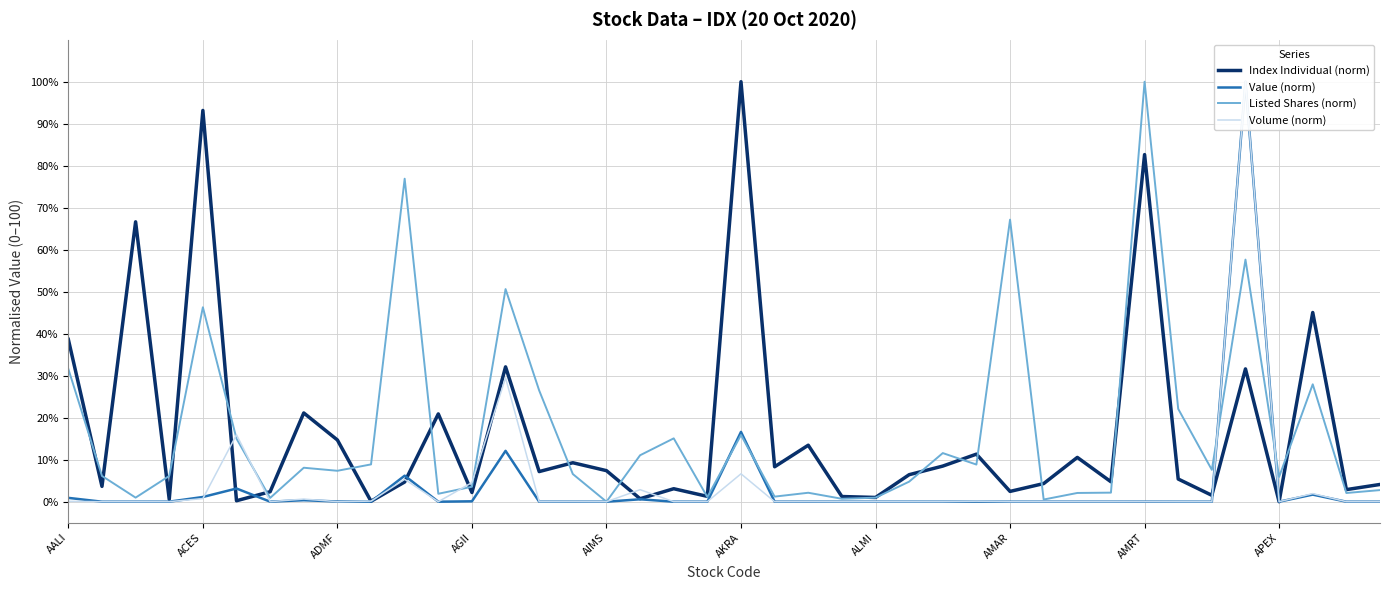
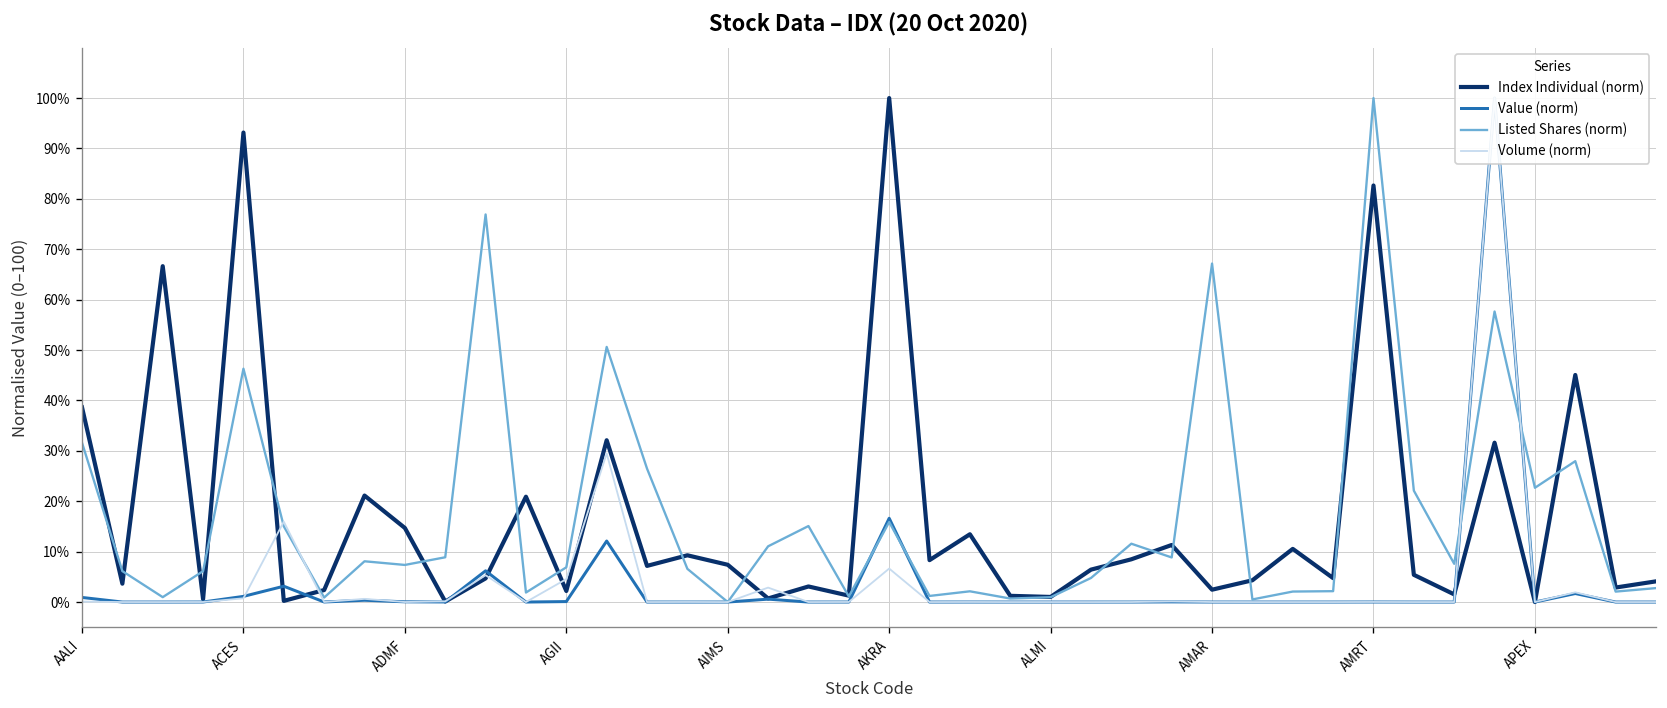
  {
    "Index Individual (norm)": {
      "AALI": "39%",
      "ACES": "93%",
      "ADMF": "15%",
      "AGII": "2%",
      "AIMS": "7%",
      "AKRA": "100%",
      "AMAR": "2%",
      "AMRT": "83%"
    },
    "Value (norm)": {
      "AALI": "1%",
      "AGII": "0%",
      "AKRA": "17%"
    },
    "Listed Shares (norm)": {
      "AALI": "32%",
      "ACES": "46%",
      "ADMF": "7%",
-     "AGII": "4%",
+     "AGII": "7%",
      "AKRA": "16%",
      "AMAR": "67%",
      "AMRT": "100%",
-     "APEX": "6%"
+     "APEX": "23%"
    },
    "Volume (norm)": {
      "AALI": "0%",
      "AGII": "5%",
      "AKRA": "7%"
    }
  }
